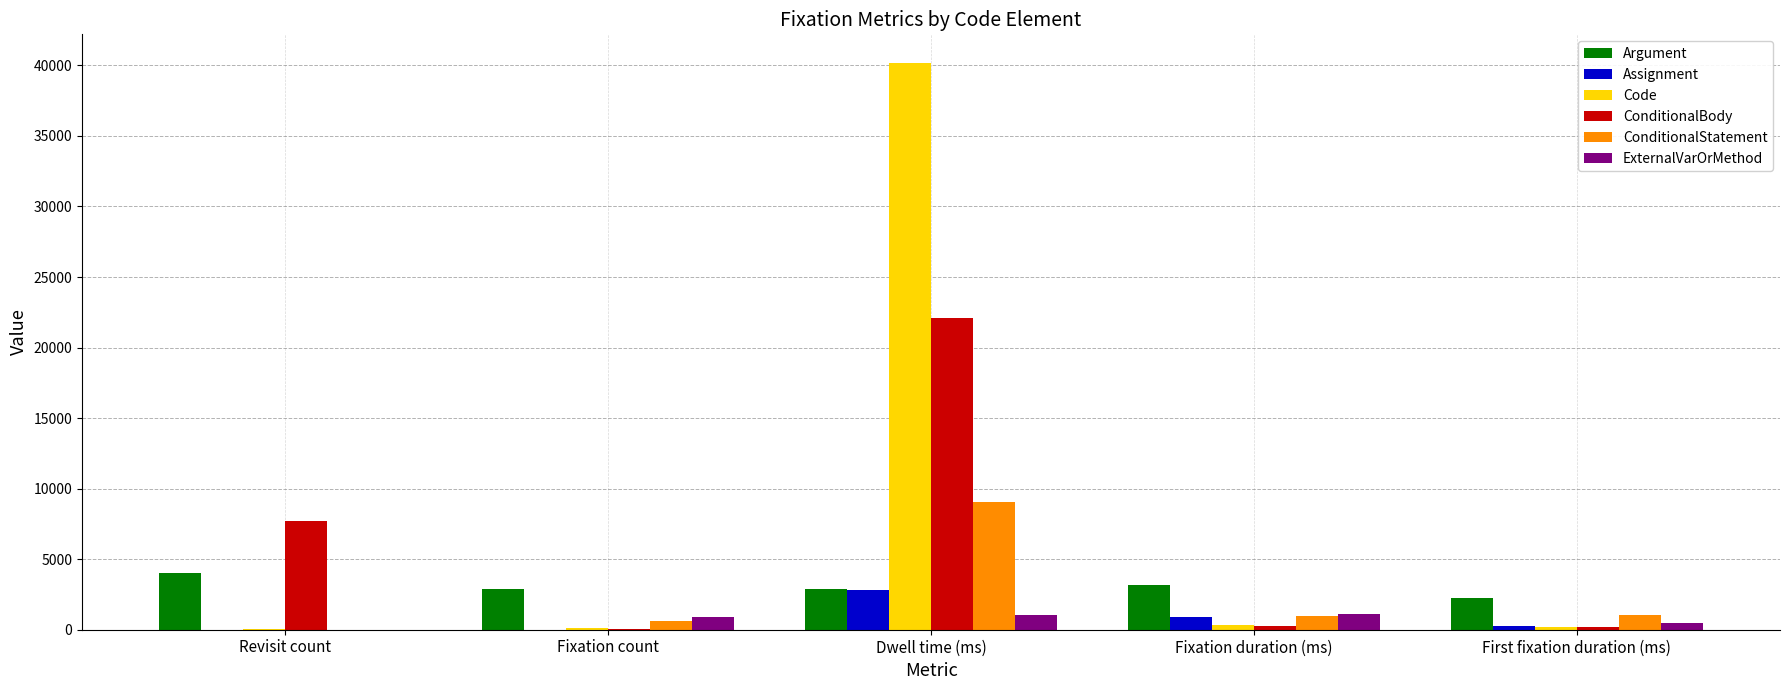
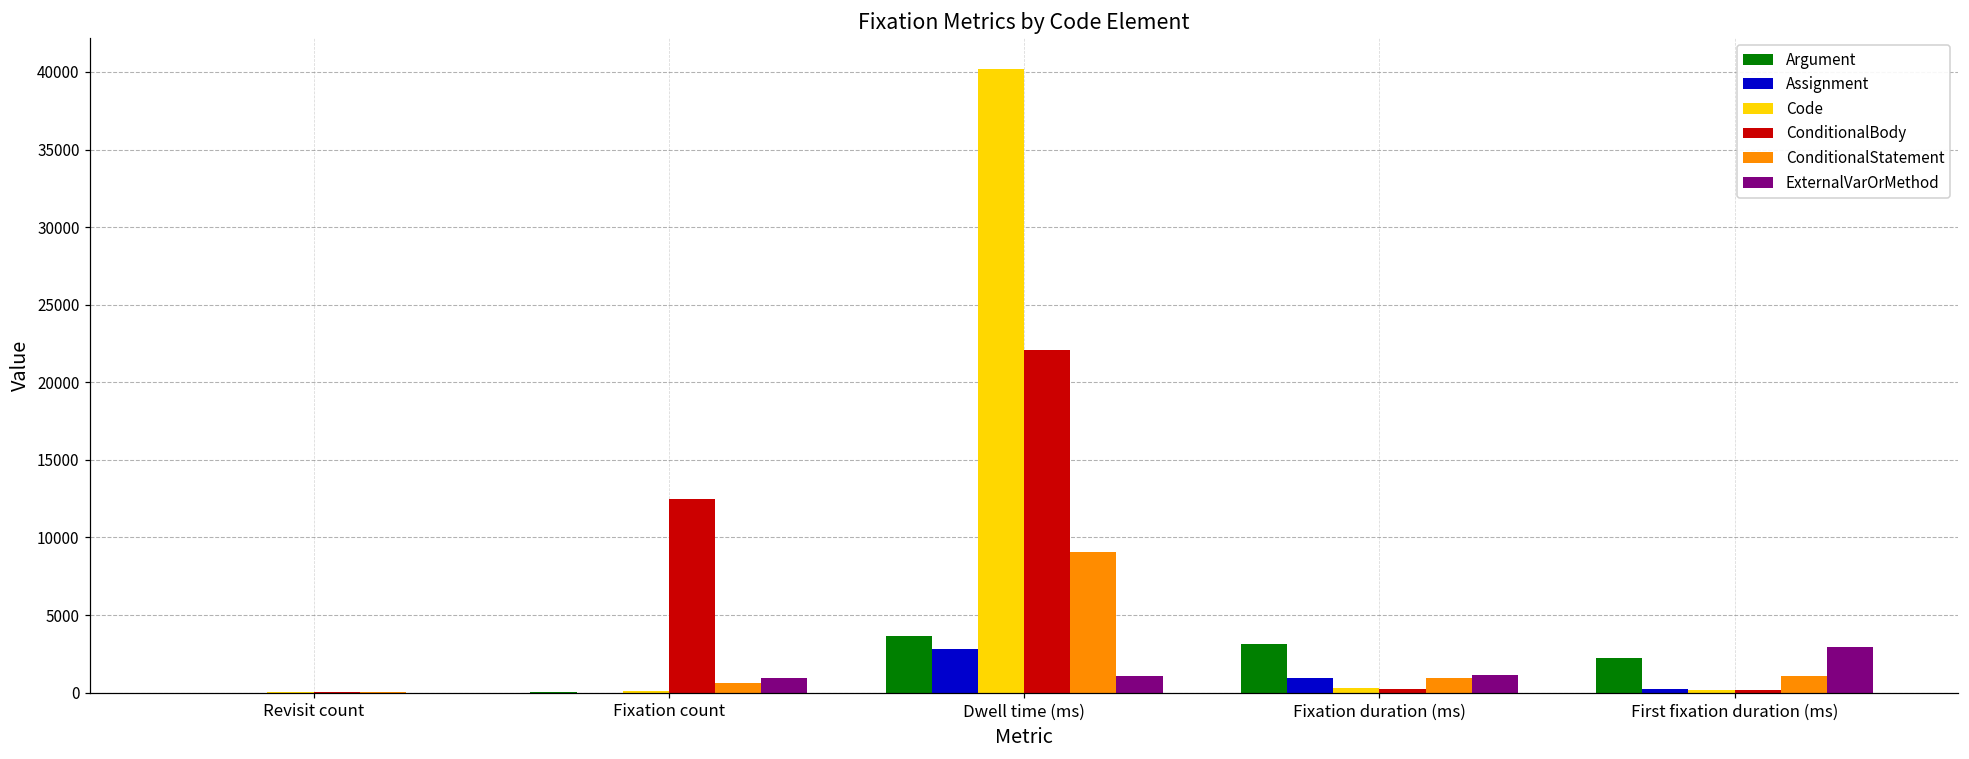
  {
    "Argument": {
-     "Revisit count": 4000,
-     "Fixation count": 2900,
-     "Dwell time (ms)": 2900,
+     "Revisit count": 0,
+     "Fixation count": 0,
+     "Dwell time (ms)": 3600,
      "Fixation duration (ms)": 3100,
      "First fixation duration (ms)": 2300
    },
    "Assignment": {
      "Dwell time (ms)": 2800,
      "Fixation duration (ms)": 900,
      "First fixation duration (ms)": 300
    },
    "Code": {
      "Dwell time (ms)": 40200,
      "Fixation duration (ms)": 300,
      "First fixation duration (ms)": 200
    },
    "ConditionalBody": {
-     "Revisit count": 7700,
-     "Fixation count": 100,
+     "Revisit count": 0,
+     "Fixation count": 12500,
      "Dwell time (ms)": 22100,
      "Fixation duration (ms)": 300,
      "First fixation duration (ms)": 200
    },
    "ConditionalStatement": {
      "Fixation count": 600,
      "Dwell time (ms)": 9100,
      "Fixation duration (ms)": 900,
      "First fixation duration (ms)": 1100
    },
    "ExternalVarOrMethod": {
      "Fixation count": 900,
      "Dwell time (ms)": 1100,
      "Fixation duration (ms)": 1100,
-     "First fixation duration (ms)": 500
+     "First fixation duration (ms)": 2900
    }
  }
